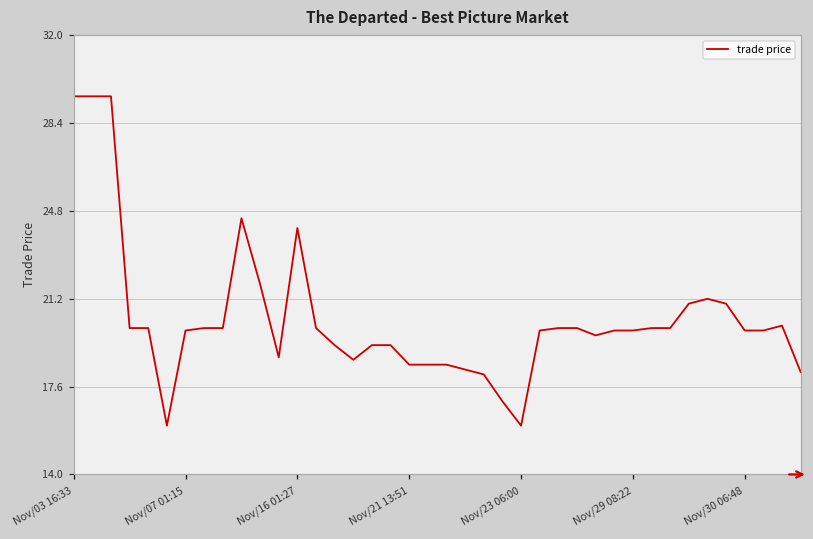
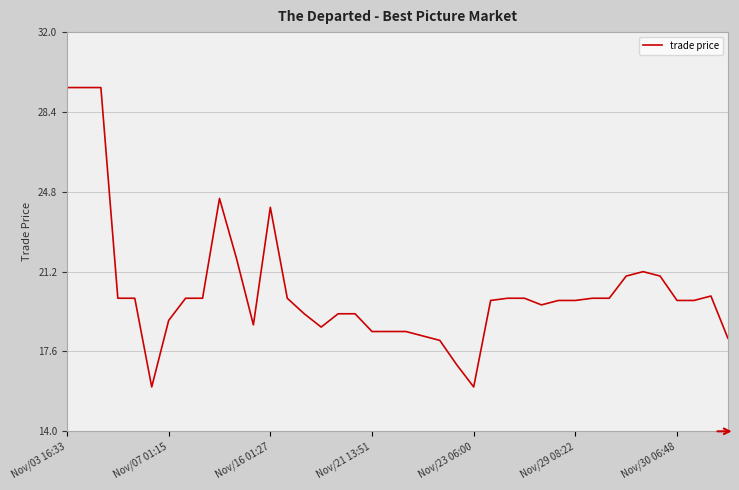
  {
    "Nov/03 16:33": 29.5,
-   "Nov/07 01:15": 19.9,
+   "Nov/07 01:15": 19.0,
    "Nov/16 01:27": 24.1,
    "Nov/23 06:00": 16.0
  }
